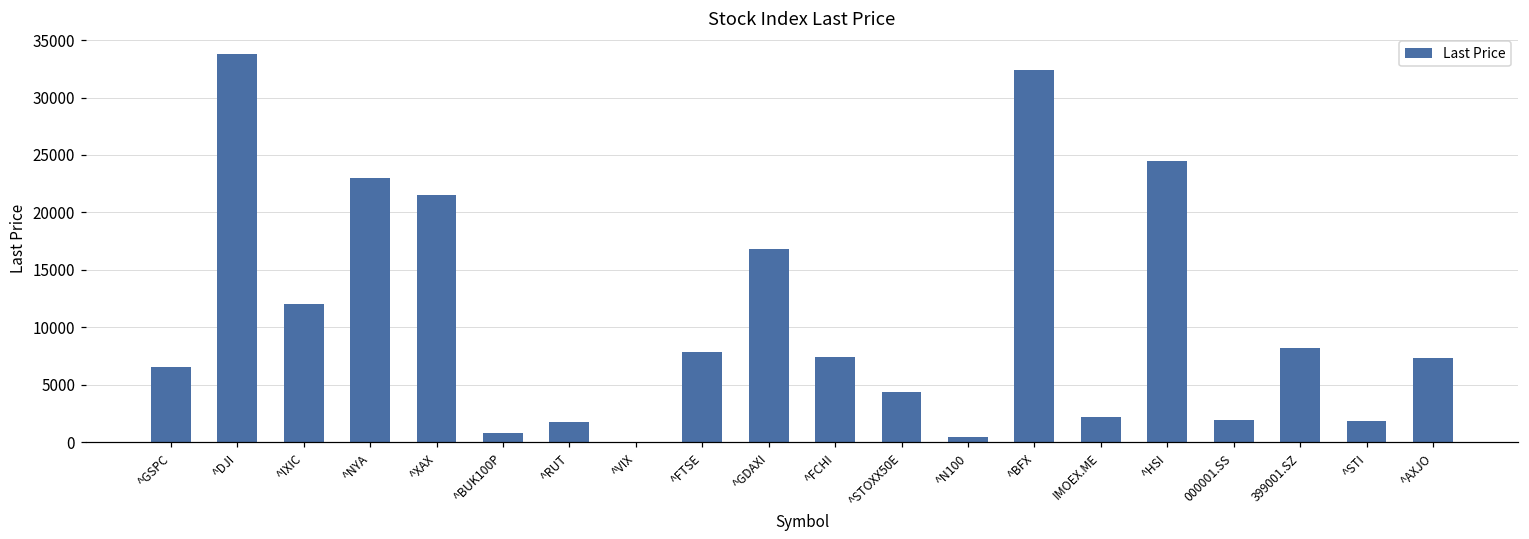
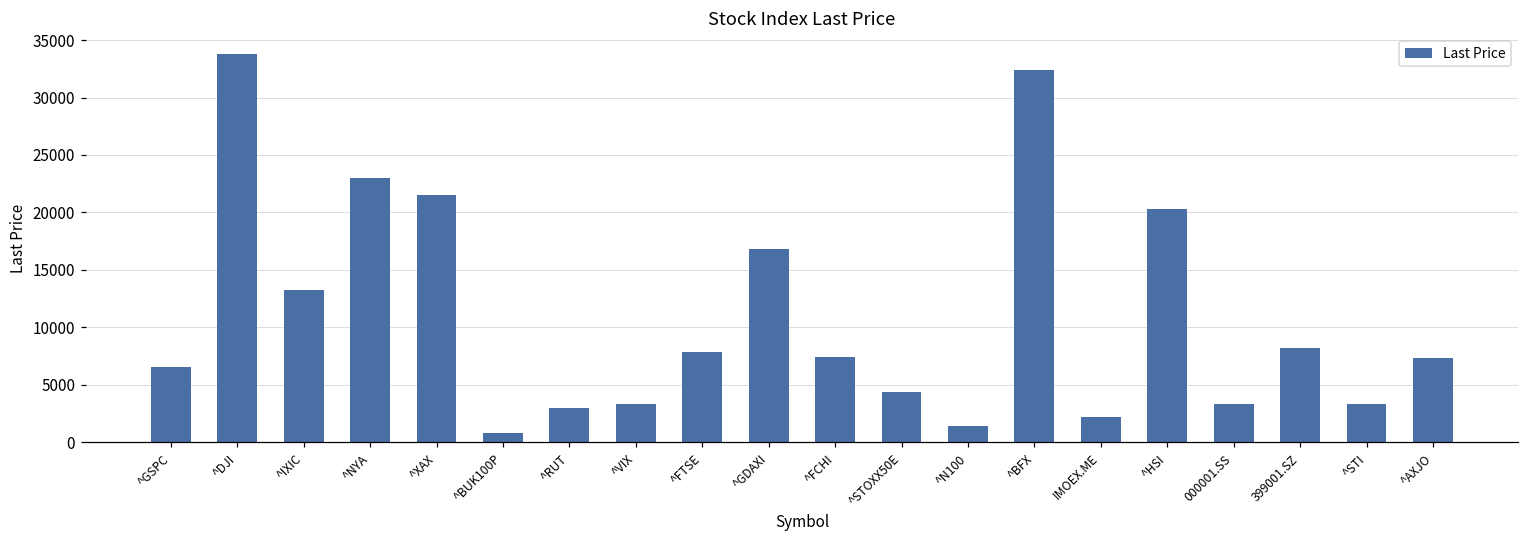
  {
    "^GSPC": 6500,
    "^DJI": 33800,
-   "^IXIC": 12000,
+   "^IXIC": 13200,
    "^NYA": 23000,
    "^XAX": 21600,
    "^BUK100P": 800,
-   "^RUT": 1800,
-   "^VIX": 0,
+   "^RUT": 3000,
+   "^VIX": 3300,
    "^FTSE": 7800,
    "^GDAXI": 16800,
    "^FCHI": 7400,
    "^STOXX50E": 4300,
-   "^N100": 400,
+   "^N100": 1400,
    "^BFX": 32400,
    "IMOEX.ME": 2200,
-   "^HSI": 24500,
-   "000001.SS": 1900,
+   "^HSI": 20300,
+   "000001.SS": 3300,
    "399001.SZ": 8200,
-   "^STI": 1800,
+   "^STI": 3300,
    "^AXJO": 7300
  }
